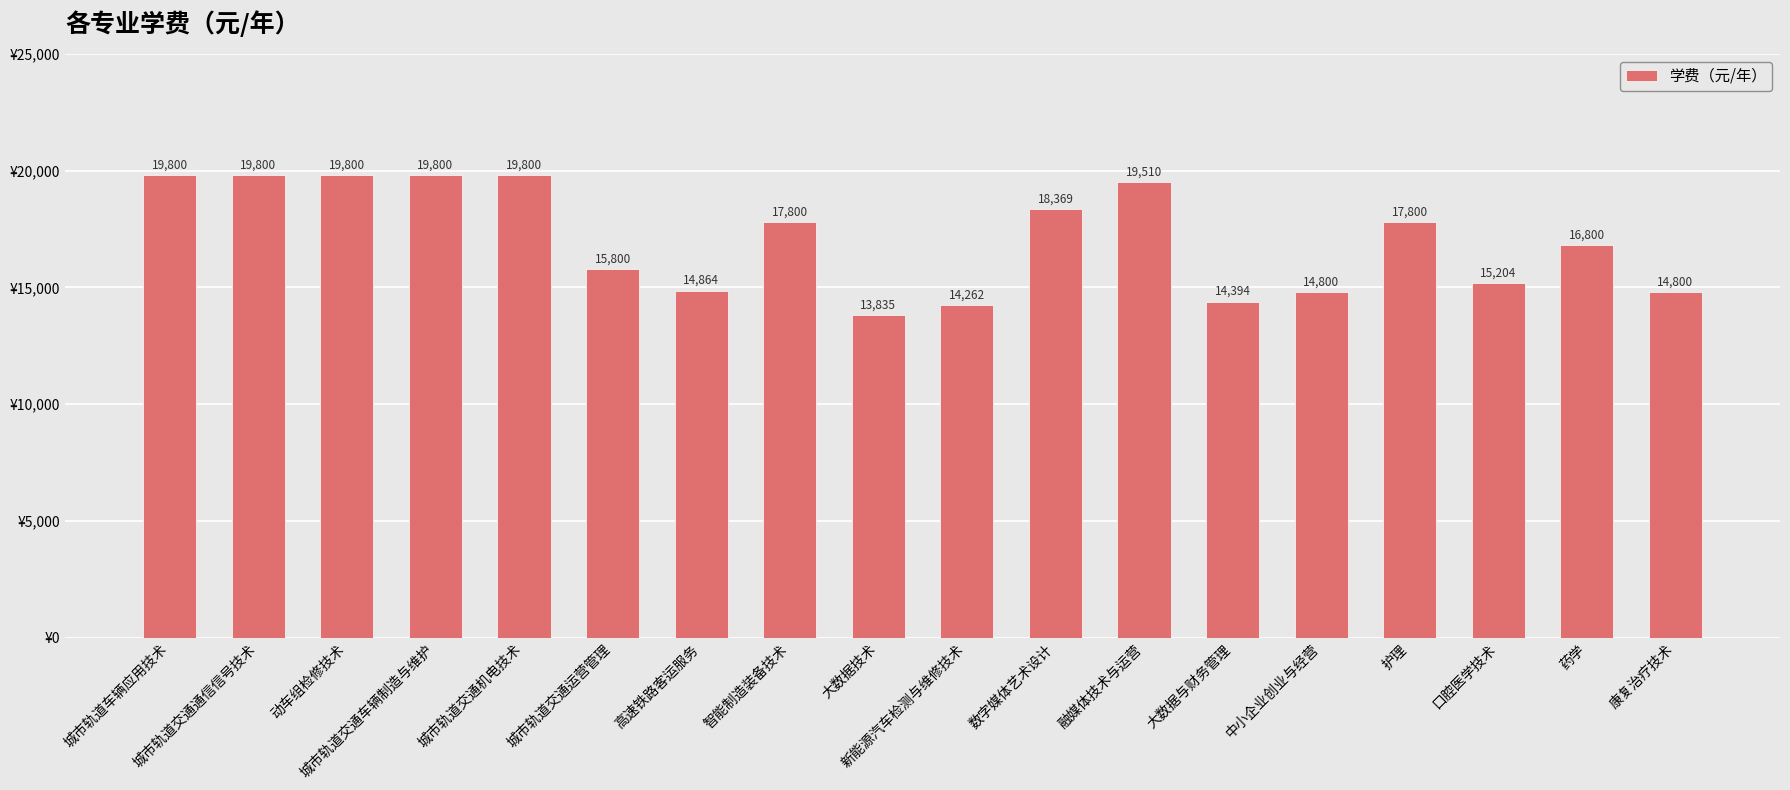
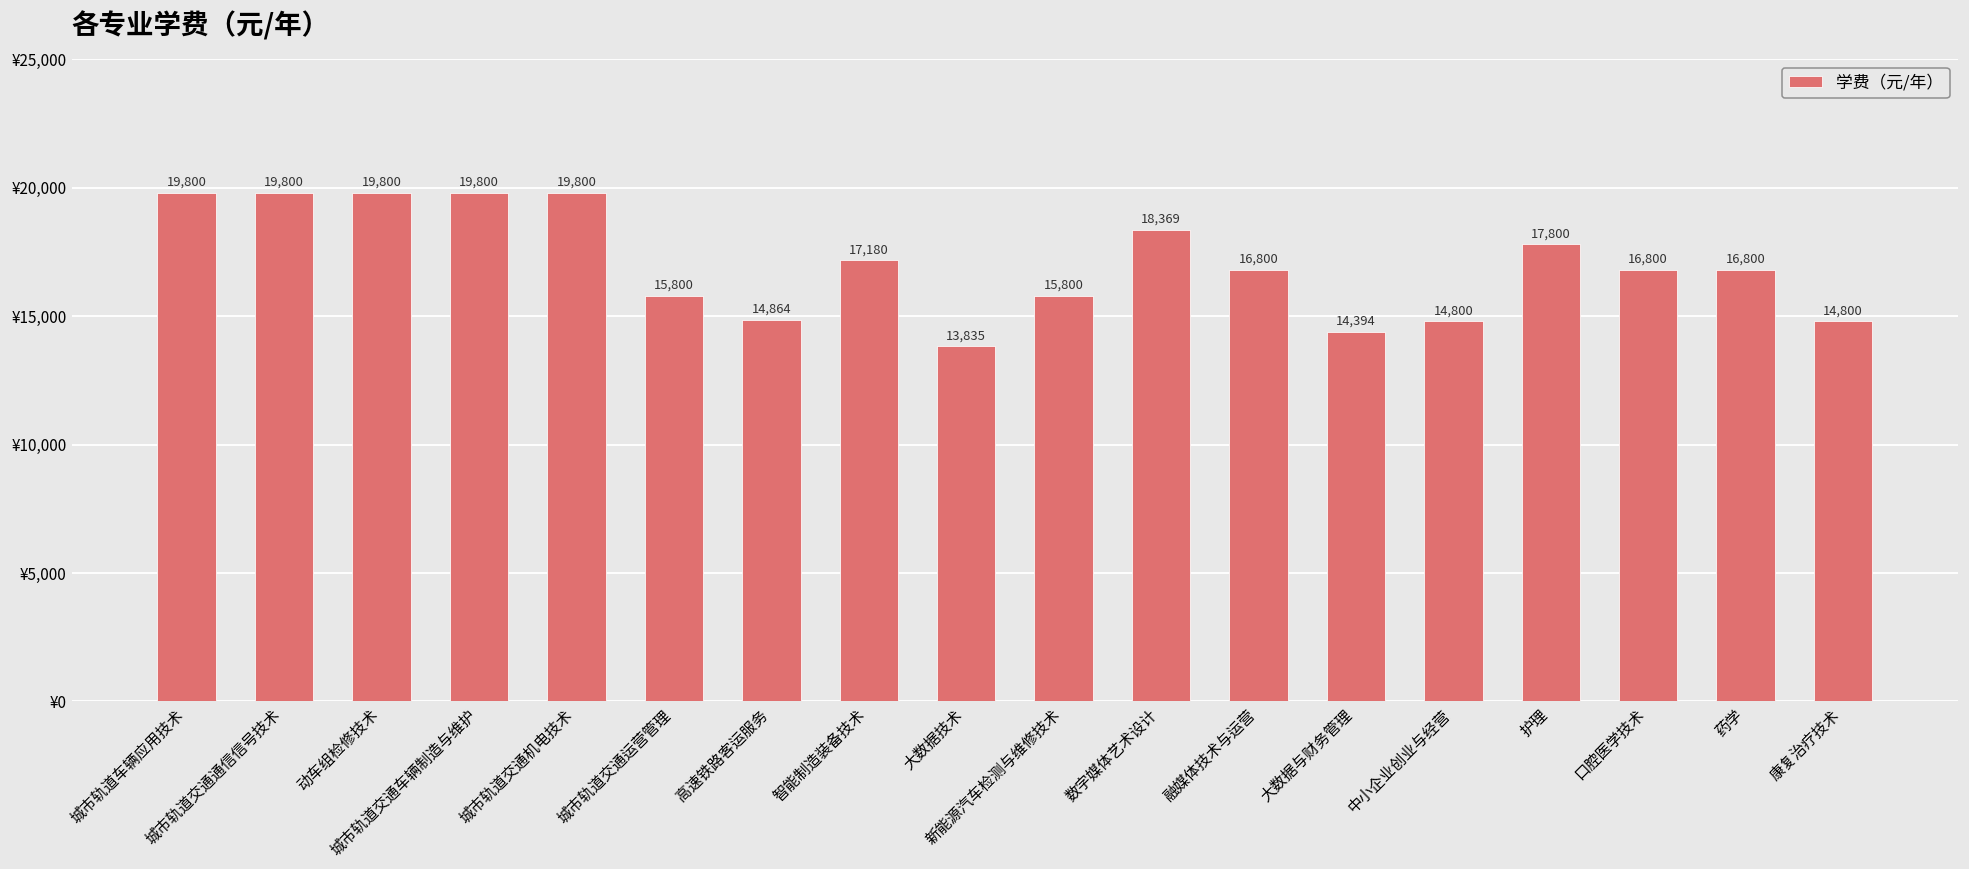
  {
    "城市轨道车辆应用技术": "19,800",
    "城市轨道交通通信信号技术": "19,800",
    "动车组检修技术": "19,800",
    "城市轨道交通车辆制造与维护": "19,800",
    "城市轨道交通机电技术": "19,800",
    "城市轨道交通运营管理": "15,800",
    "高速铁路客运服务": "14,864",
-   "智能制造装备技术": "17,800",
+   "智能制造装备技术": "17,180",
    "大数据技术": "13,835",
-   "新能源汽车检测与维修技术": "14,262",
+   "新能源汽车检测与维修技术": "15,800",
    "数字媒体艺术设计": "18,369",
-   "融媒体技术与运营": "19,510",
+   "融媒体技术与运营": "16,800",
    "大数据与财务管理": "14,394",
    "中小企业创业与经营": "14,800",
    "护理": "17,800",
-   "口腔医学技术": "15,204",
+   "口腔医学技术": "16,800",
    "药学": "16,800",
    "康复治疗技术": "14,800"
  }
